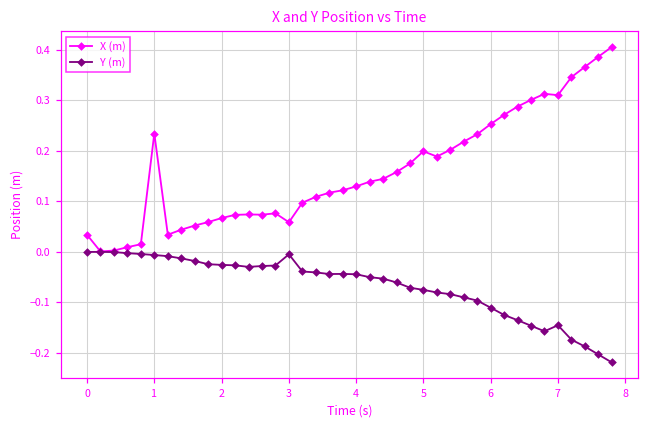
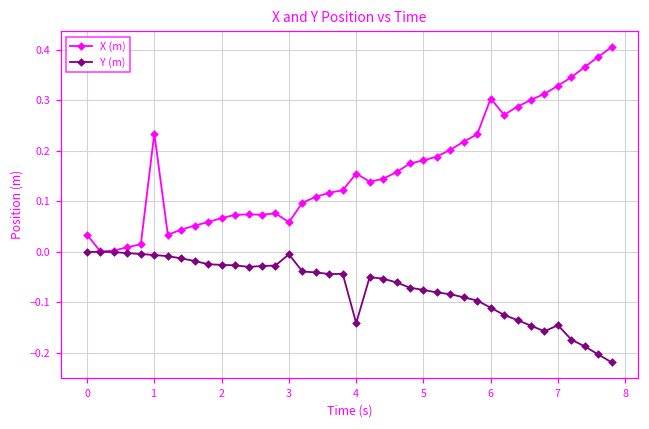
  {
    "X (m)": {
      "0": 0.03,
      "1": 0.23,
      "2": 0.07,
      "3": 0.06,
-     "4": 0.13,
-     "5": 0.20,
-     "6": 0.25,
-     "7": 0.31
+     "4": 0.16,
+     "5": 0.18,
+     "6": 0.30,
+     "7": 0.33
    },
    "Y (m)": {
      "0": 0.00,
      "1": -0.01,
      "2": -0.03,
      "3": 0.00,
-     "4": -0.04,
+     "4": -0.14,
      "5": -0.08,
      "6": -0.11,
      "7": -0.15
    }
  }
